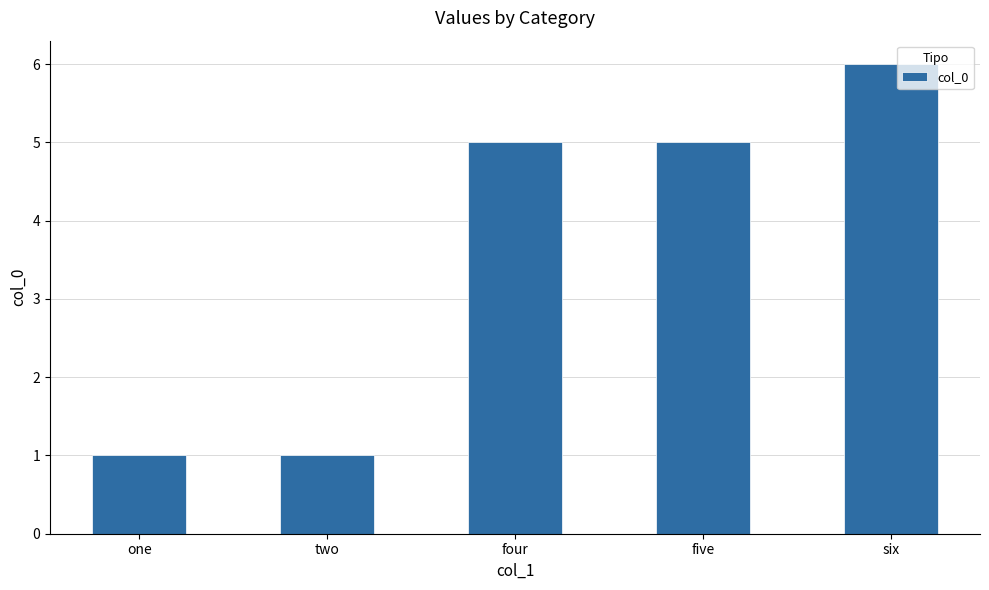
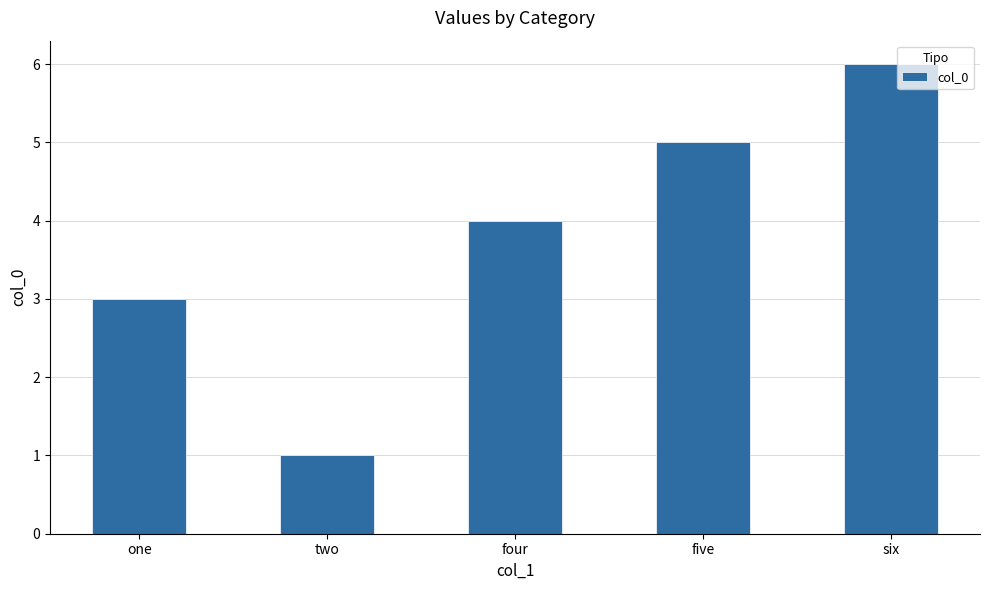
  {
-   "one": 1,
+   "one": 3,
    "two": 1,
-   "four": 5,
+   "four": 4,
    "five": 5,
    "six": 6
  }
